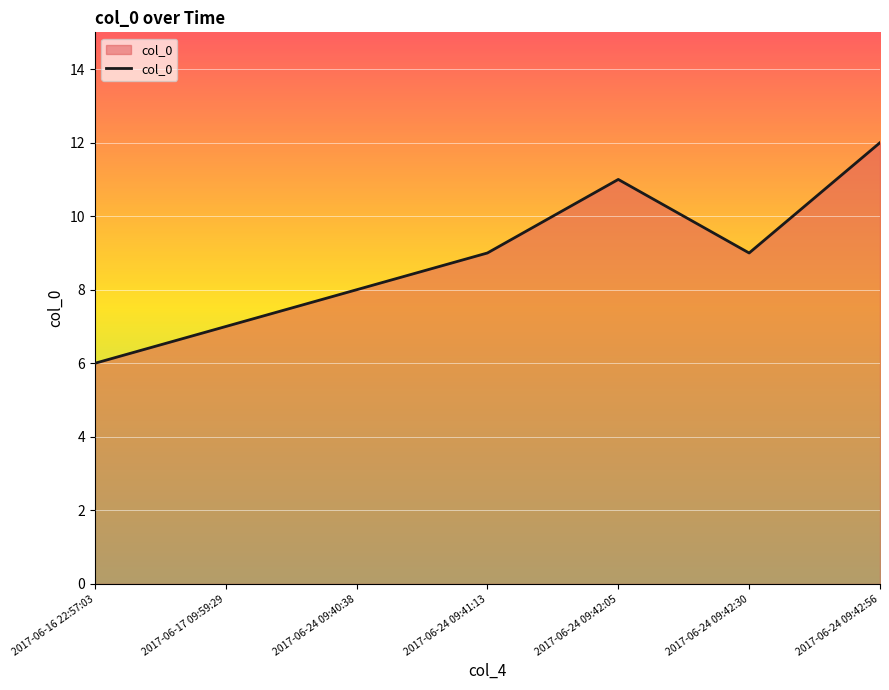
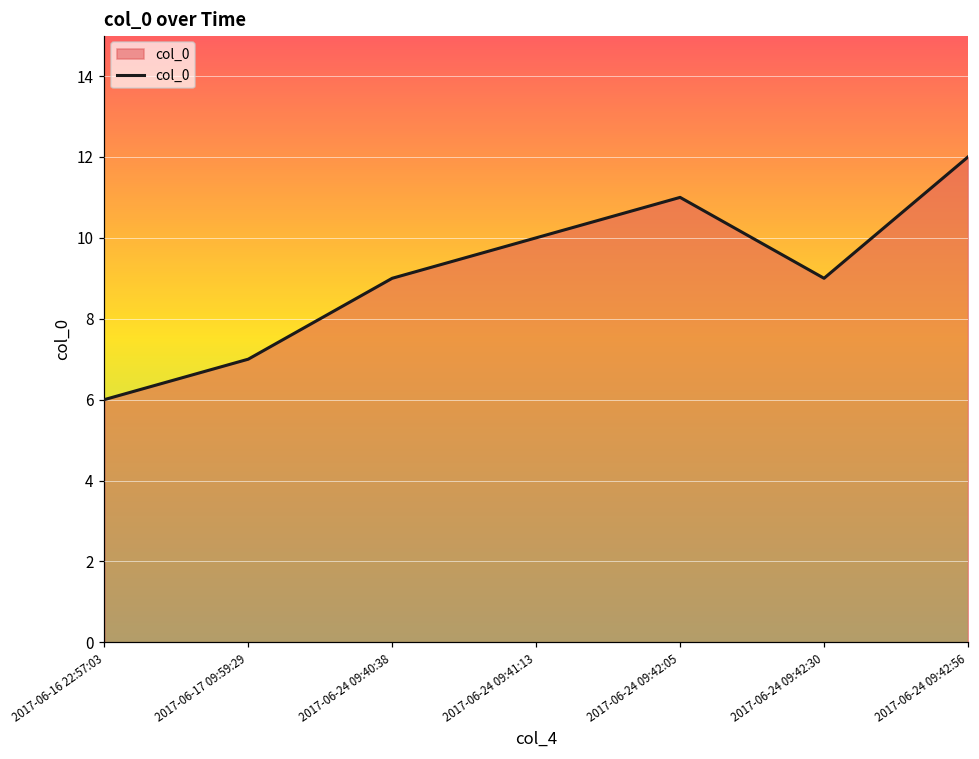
  {
    "2017-06-16 22:57:03": 6,
    "2017-06-17 09:59:29": 7,
-   "2017-06-24 09:40:38": 8,
-   "2017-06-24 09:41:13": 9,
+   "2017-06-24 09:40:38": 9,
+   "2017-06-24 09:41:13": 10,
    "2017-06-24 09:42:05": 11,
    "2017-06-24 09:42:30": 9,
    "2017-06-24 09:42:56": 12
  }
